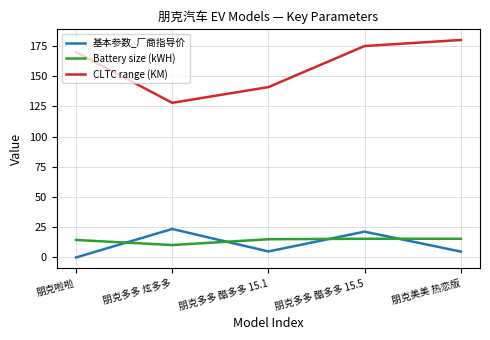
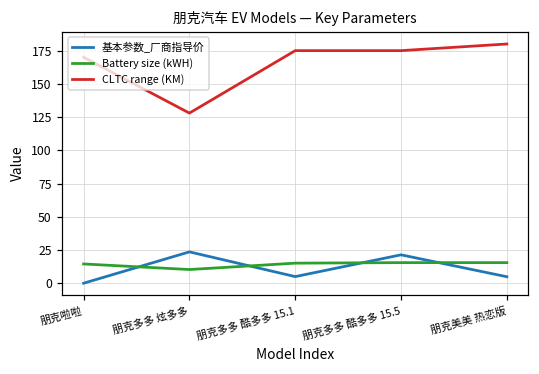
  {
    "基本参数_厂商指导价": {
      "朋克啦啦": 0,
      "朋克多多 炫多多": 24,
      "朋克多多 酷多多 15.1": 5,
      "朋克多多 酷多多 15.5": 21,
      "朋克美美 热恋版": 5
    },
    "Battery size (kWH)": {
      "朋克啦啦": 15,
      "朋克多多 炫多多": 10,
      "朋克多多 酷多多 15.1": 15,
      "朋克多多 酷多多 15.5": 16,
      "朋克美美 热恋版": 16
    },
    "CLTC range (KM)": {
      "朋克多多 炫多多": 128,
-     "朋克多多 酷多多 15.1": 141,
+     "朋克多多 酷多多 15.1": 175,
      "朋克多多 酷多多 15.5": 175,
      "朋克美美 热恋版": 180
    }
  }
